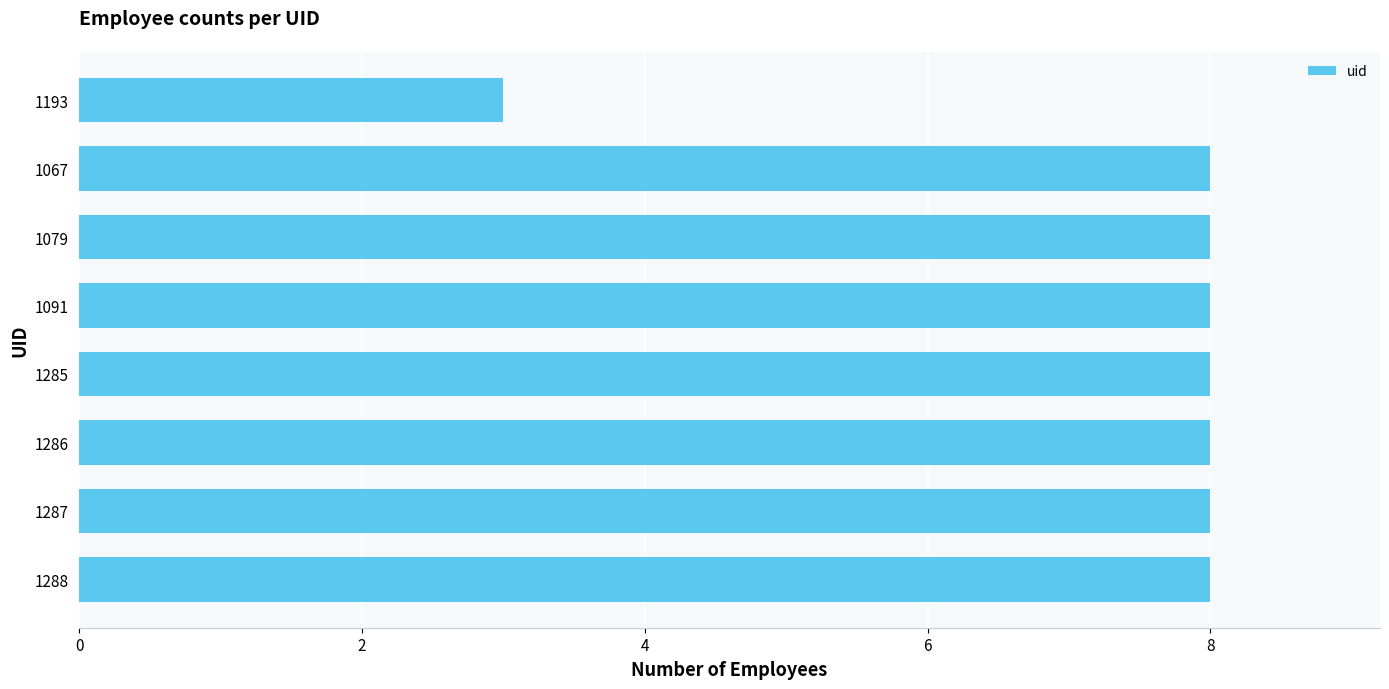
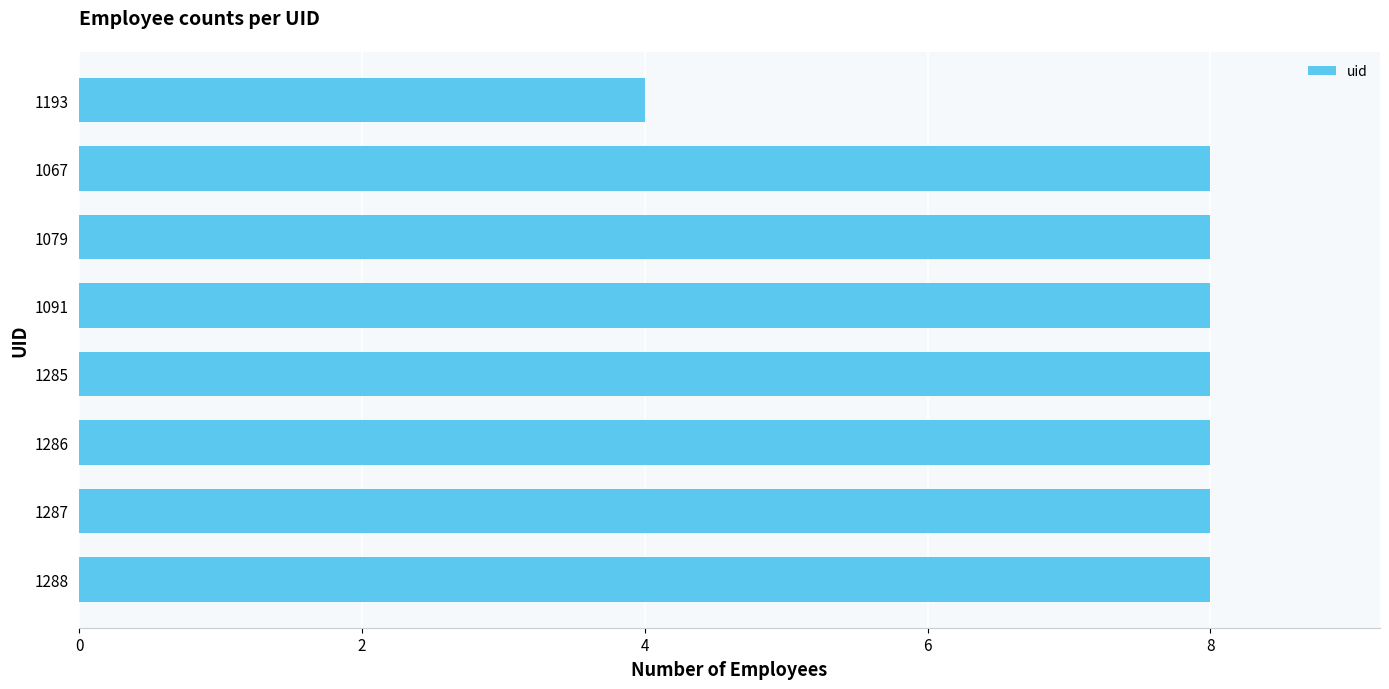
  {
-   "1193": 3,
+   "1193": 4,
    "1067": 8,
    "1079": 8,
    "1091": 8,
    "1285": 8,
    "1286": 8,
    "1287": 8,
    "1288": 8
  }
